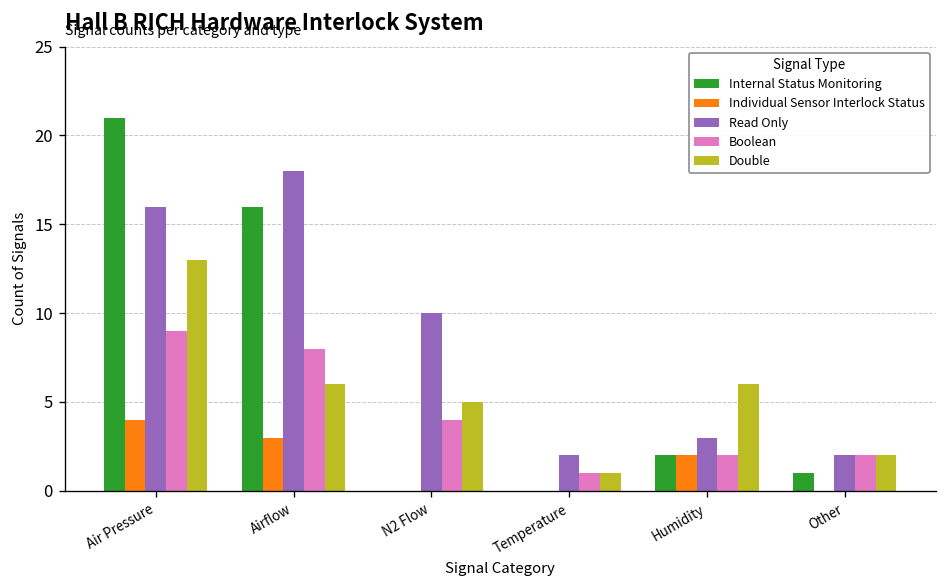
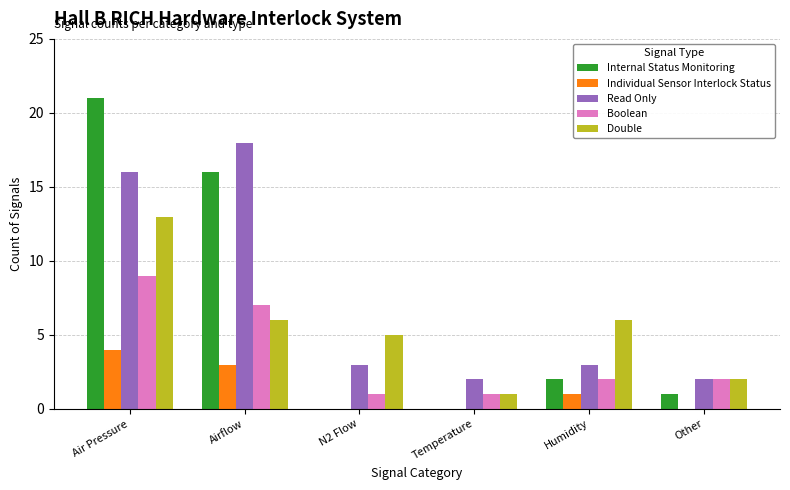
  {
    "Internal Status Monitoring": {
      "Air Pressure": 21,
      "Airflow": 16,
      "N2 Flow": 0,
      "Temperature": 0,
      "Humidity": 2,
      "Other": 1
    },
    "Individual Sensor Interlock Status": {
      "Air Pressure": 4,
      "Airflow": 3,
      "N2 Flow": 0,
      "Temperature": 0,
-     "Humidity": 2,
+     "Humidity": 1,
      "Other": 0
    },
    "Read Only": {
      "Air Pressure": 16,
      "Airflow": 18,
-     "N2 Flow": 10,
+     "N2 Flow": 3,
      "Temperature": 2,
      "Humidity": 3,
      "Other": 2
    },
    "Boolean": {
      "Air Pressure": 9,
-     "Airflow": 8,
-     "N2 Flow": 4,
+     "Airflow": 7,
+     "N2 Flow": 1,
      "Temperature": 1,
      "Humidity": 2,
      "Other": 2
    },
    "Double": {
      "Air Pressure": 13,
      "Airflow": 6,
      "N2 Flow": 5,
      "Temperature": 1,
      "Humidity": 6,
      "Other": 2
    }
  }
